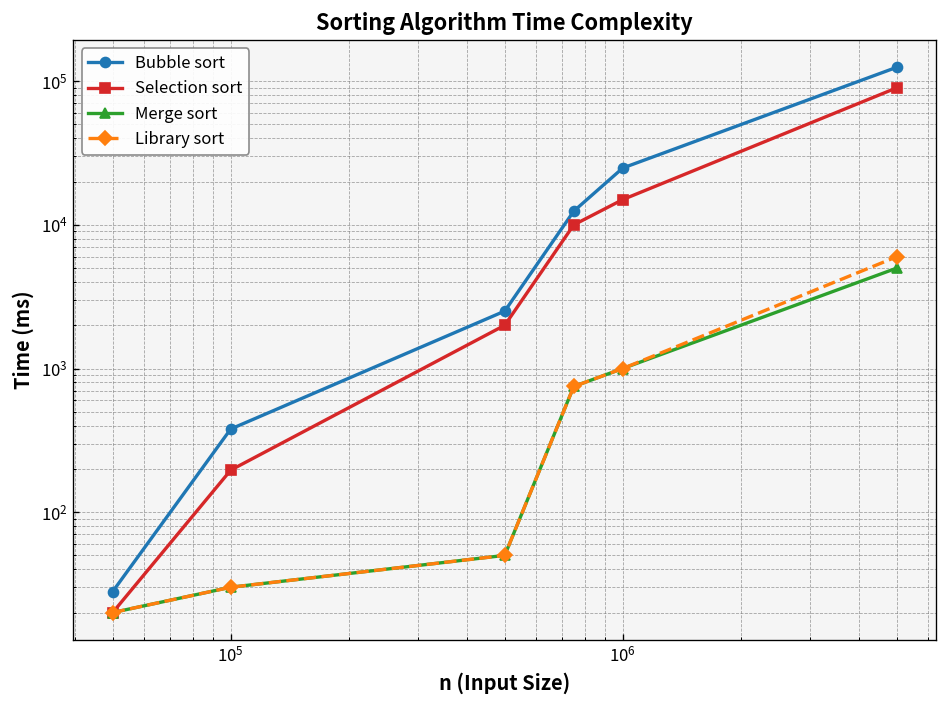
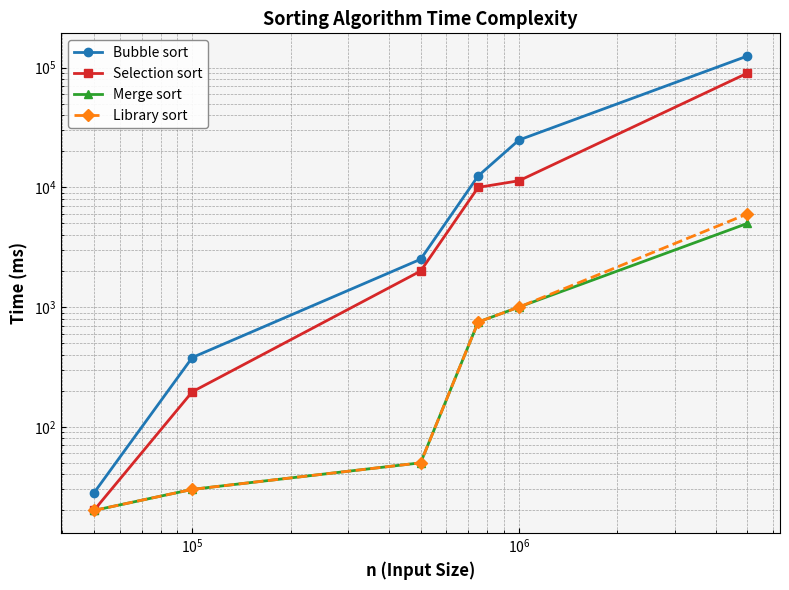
  {
    "Bubble sort": {
      "10^5": 380,
      "10^6": 25000
    },
    "Selection sort": {
      "10^5": 200,
-     "10^6": 15000
+     "10^6": 11000
    }
  }
